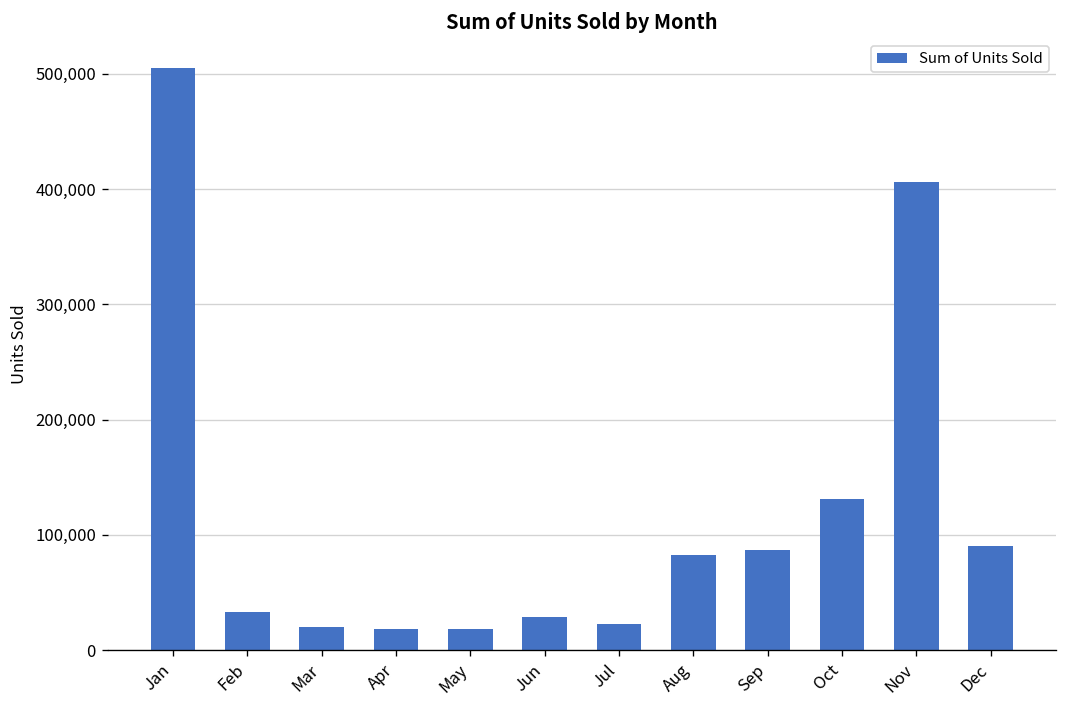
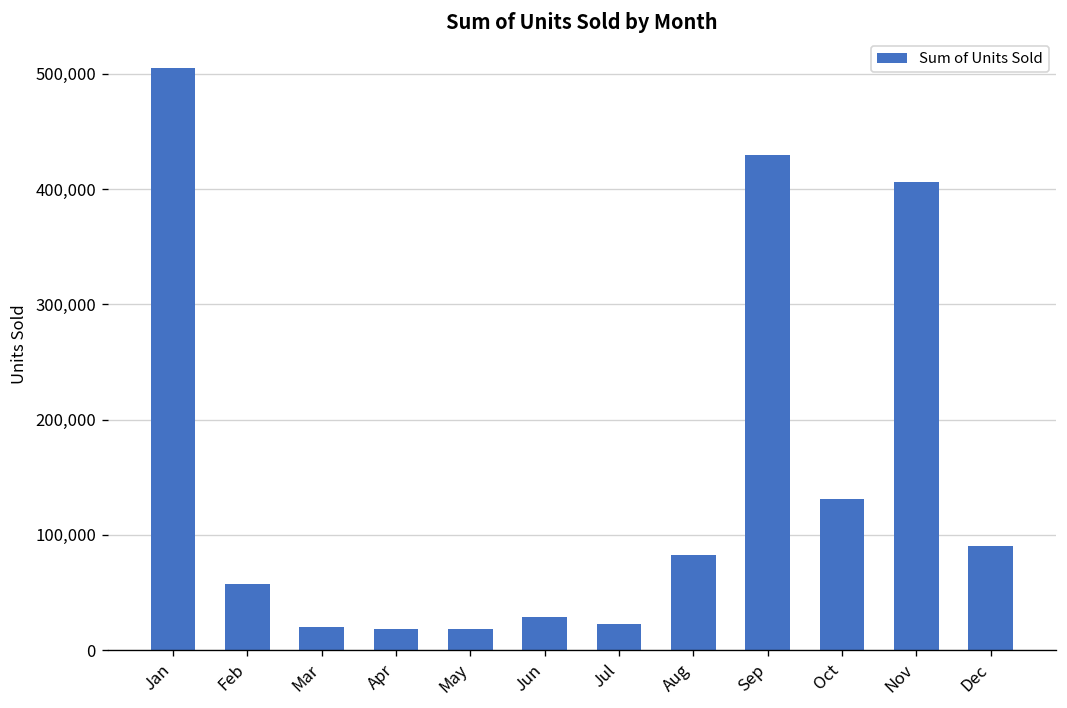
  {
    "Jan": "510,000",
-   "Feb": "30,000",
+   "Feb": "60,000",
    "Mar": "20,000",
    "Apr": "20,000",
    "May": "20,000",
    "Jun": "30,000",
    "Jul": "20,000",
    "Aug": "80,000",
-   "Sep": "90,000",
+   "Sep": "430,000",
    "Oct": "130,000",
    "Nov": "410,000",
    "Dec": "90,000"
  }
